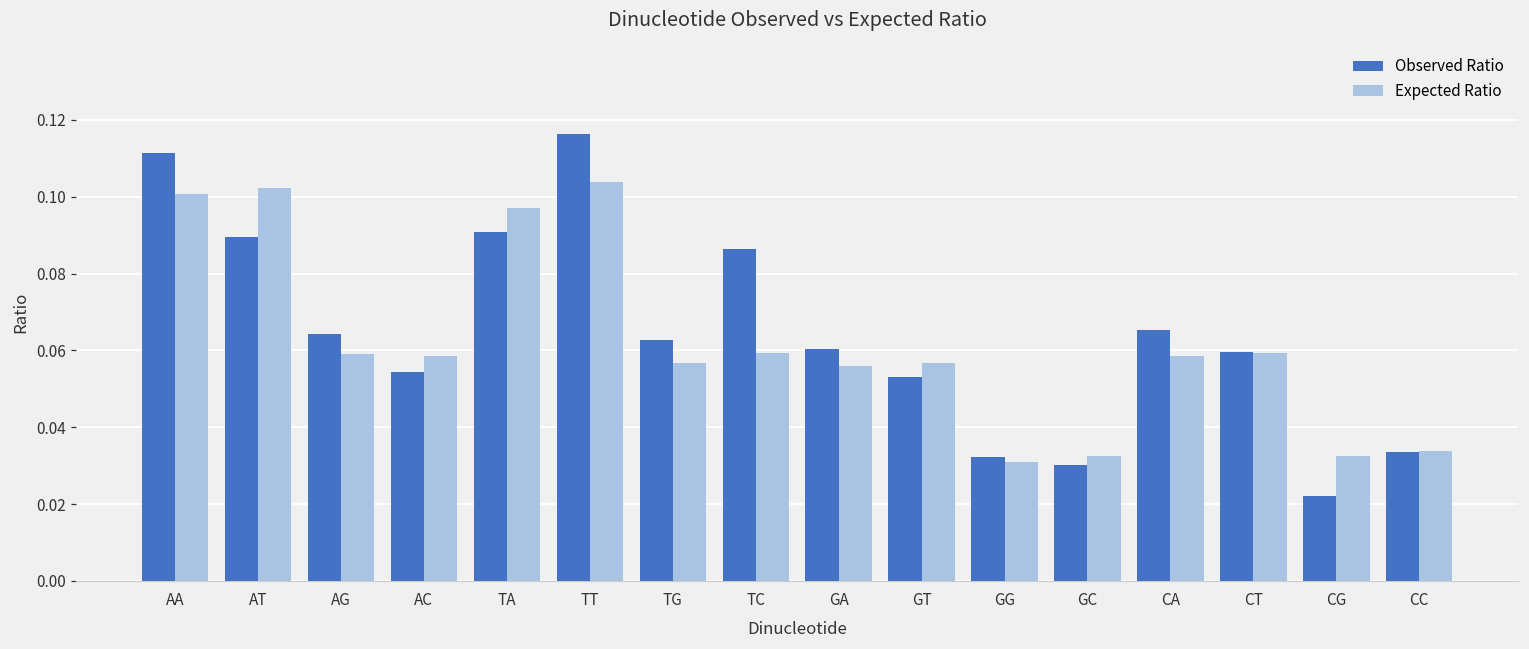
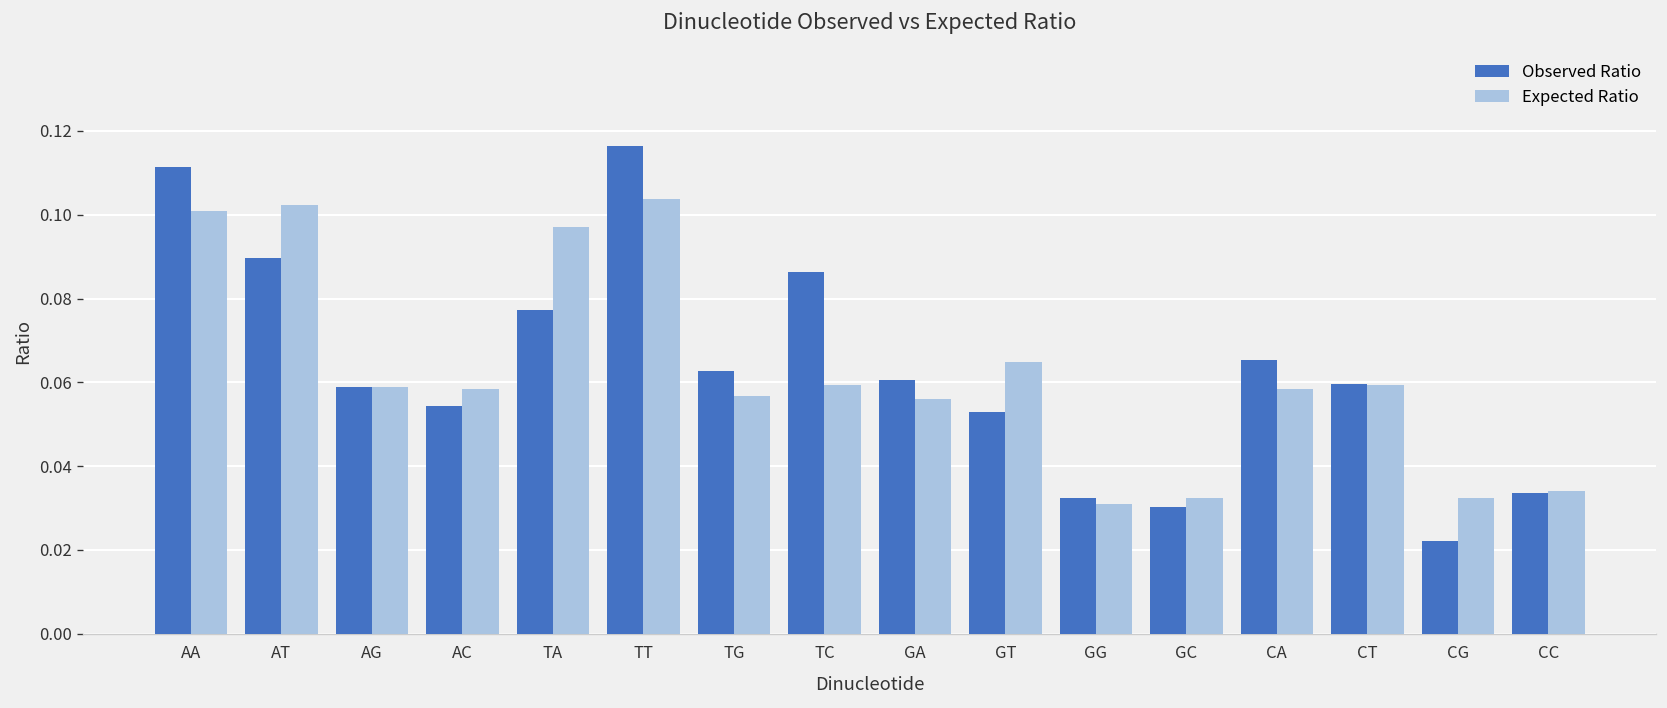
  {
    "Observed Ratio": {
      "AA": 0.111,
      "AT": 0.090,
-     "AG": 0.064,
+     "AG": 0.059,
      "AC": 0.054,
-     "TA": 0.091,
+     "TA": 0.077,
      "TT": 0.116,
      "TG": 0.063,
      "TC": 0.086,
      "GA": 0.060,
      "GT": 0.053,
      "GG": 0.032,
      "GC": 0.030,
      "CA": 0.065,
      "CT": 0.060,
      "CG": 0.022,
      "CC": 0.034
    },
    "Expected Ratio": {
      "AA": 0.101,
      "AT": 0.102,
      "AG": 0.059,
      "AC": 0.059,
      "TA": 0.097,
      "TT": 0.104,
      "TG": 0.057,
      "TC": 0.059,
      "GA": 0.056,
-     "GT": 0.057,
+     "GT": 0.065,
      "GG": 0.031,
      "GC": 0.032,
      "CA": 0.059,
      "CT": 0.059,
      "CG": 0.032,
      "CC": 0.034
    }
  }
